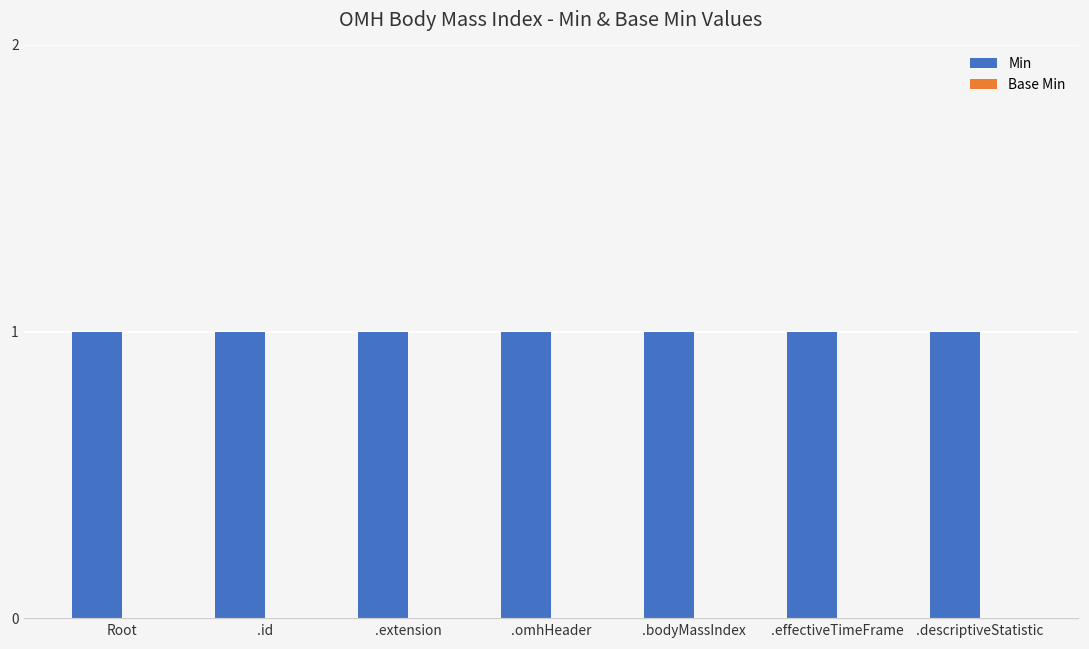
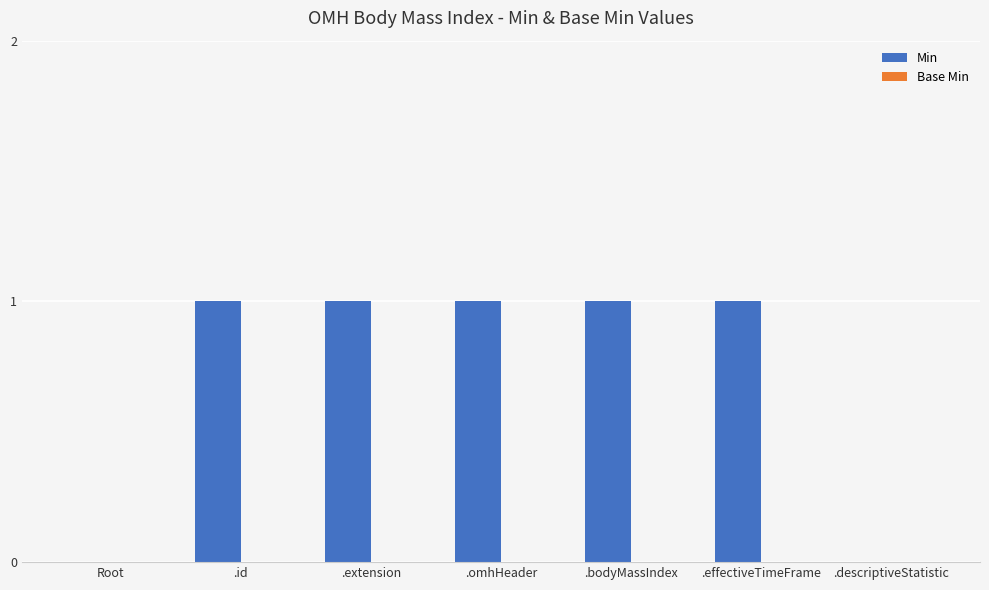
  {
    "Min": {
-     "Root": 1,
+     "Root": 0,
      ".id": 1,
      ".extension": 1,
      ".omhHeader": 1,
      ".bodyMassIndex": 1,
      ".effectiveTimeFrame": 1,
-     ".descriptiveStatistic": 1
+     ".descriptiveStatistic": 0
    },
    "Base Min": {
      "Root": 0,
      ".id": 0,
      ".extension": 0,
      ".omhHeader": 0,
      ".bodyMassIndex": 0,
      ".effectiveTimeFrame": 0,
      ".descriptiveStatistic": 0
    }
  }
